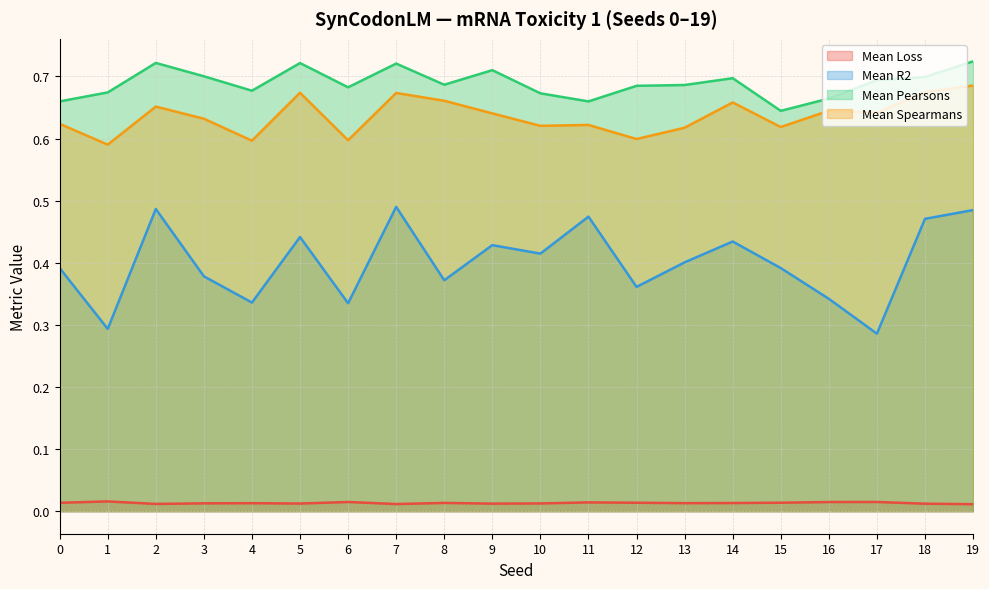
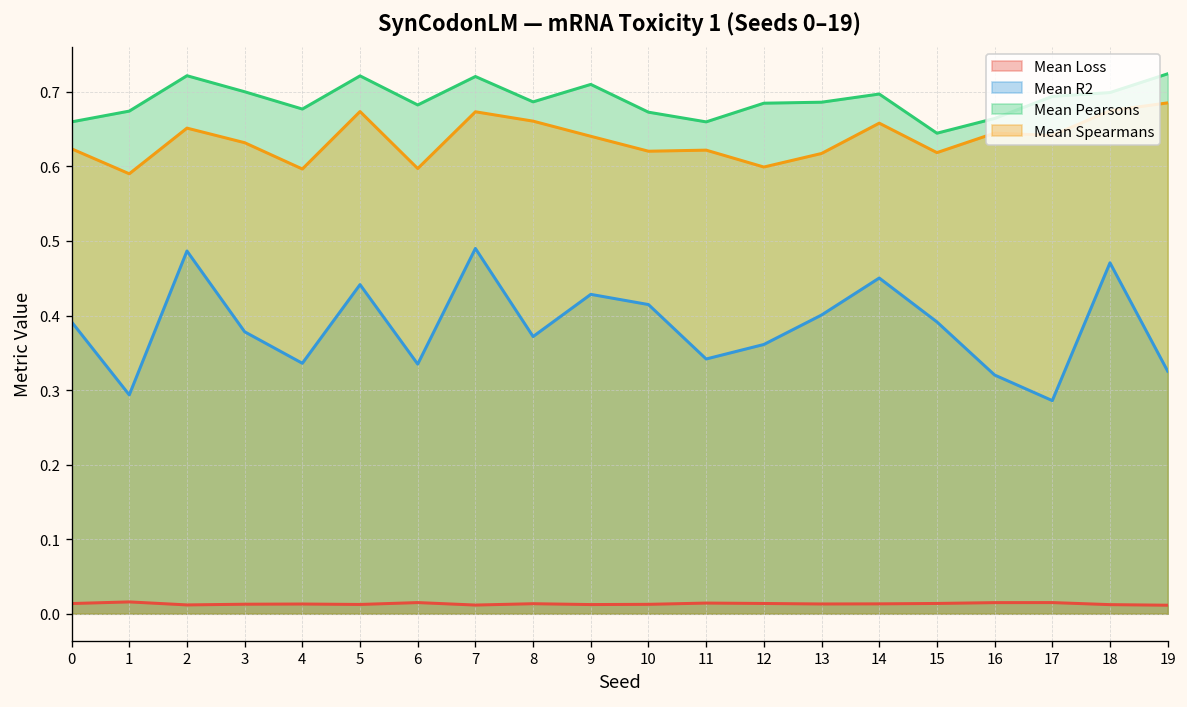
  {
    "Mean R2": {
      "0": 0.39,
      "1": 0.29,
      "2": 0.49,
      "3": 0.38,
      "4": 0.34,
      "5": 0.44,
      "6": 0.33,
      "7": 0.49,
      "8": 0.37,
      "9": 0.43,
      "10": 0.41,
-     "11": 0.47,
+     "11": 0.34,
      "12": 0.36,
      "13": 0.40,
-     "14": 0.43,
+     "14": 0.45,
      "15": 0.39,
-     "16": 0.34,
+     "16": 0.32,
      "17": 0.29,
      "18": 0.47,
-     "19": 0.48
+     "19": 0.33
    },
    "Mean Pearsons": {
      "0": 0.66,
      "1": 0.67,
      "2": 0.72,
      "3": 0.70,
      "4": 0.68,
      "5": 0.72,
      "6": 0.68,
      "7": 0.72,
      "8": 0.69,
      "9": 0.71,
      "10": 0.67,
      "11": 0.66,
      "12": 0.68,
      "13": 0.69,
      "14": 0.70,
      "15": 0.64,
      "19": 0.72
    }
  }
